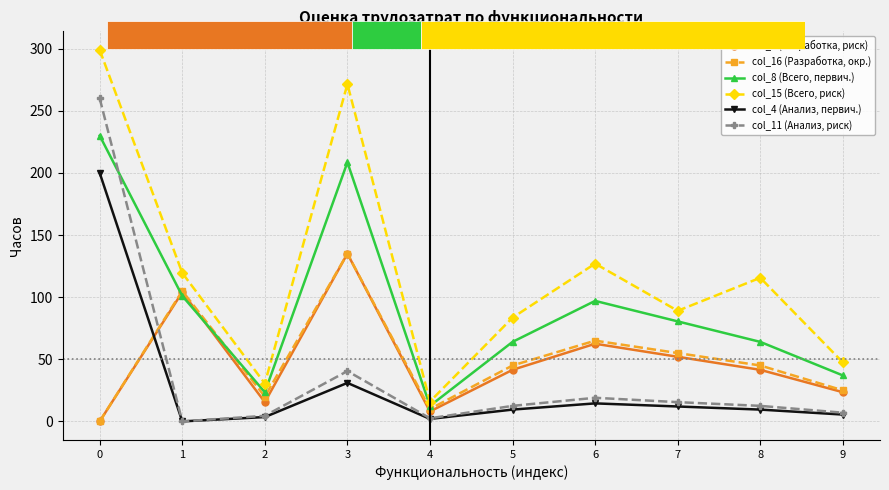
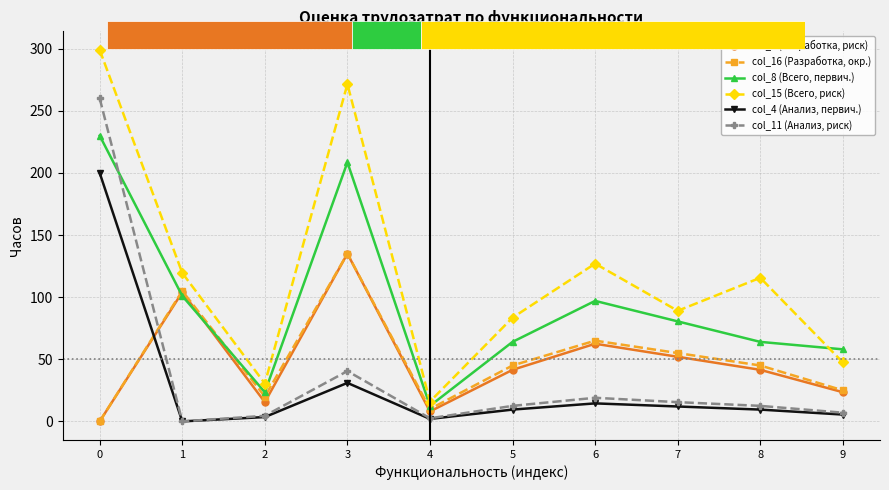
  {
    "col_8 (Всего, первич.)": {
      "0": 230,
      "1": 101,
      "2": 24,
      "3": 209,
      "4": 13,
      "5": 64,
      "6": 97,
      "7": 81,
      "8": 64,
-     "9": 37
+     "9": 58
    },
    "col_15 (Всего, риск)": {
      "0": 299,
      "1": 120,
      "2": 31,
      "3": 272,
      "4": 16,
      "5": 84,
      "6": 127,
      "7": 89,
      "8": 116,
      "9": 48
    },
    "col_4 (Анализ, первич.)": {
      "0": 200,
      "3": 31,
      "5": 10,
      "6": 15,
      "7": 12,
      "8": 10
    },
    "col_11 (Анализ, риск)": {
      "0": 260,
      "3": 41,
      "5": 13,
      "6": 19,
      "7": 16,
      "8": 13
    }
  }
